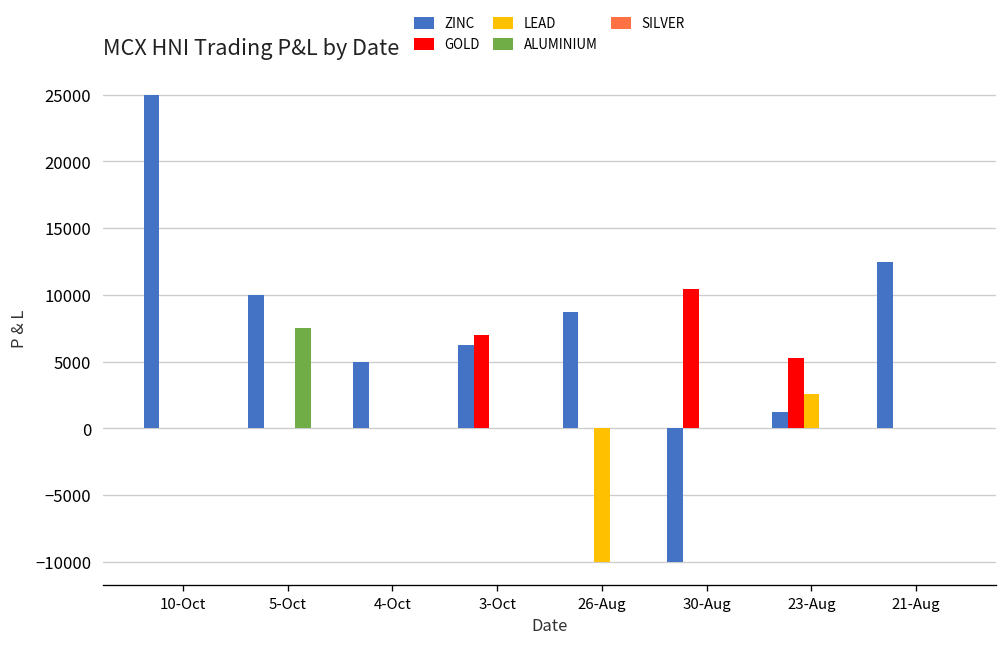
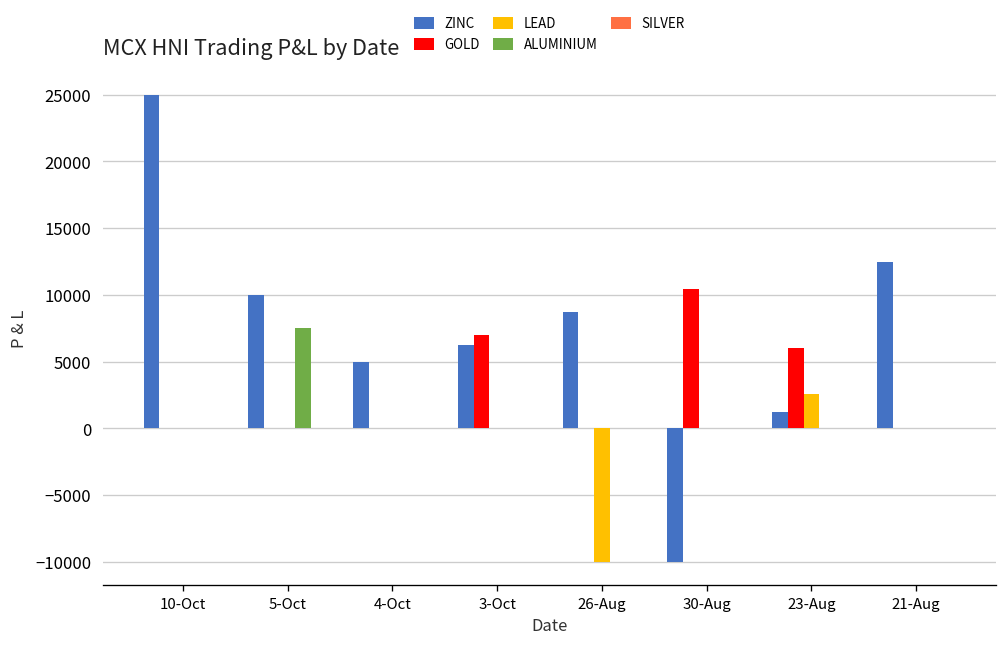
  {
    "ZINC": {
      "10-Oct": 25000,
      "5-Oct": 10000,
      "4-Oct": 5000,
      "3-Oct": 6300,
      "26-Aug": 8800,
      "30-Aug": -10000,
      "23-Aug": 1300,
      "21-Aug": 12500
    },
    "GOLD": {
      "10-Oct": 0,
      "5-Oct": 0,
      "4-Oct": 0,
      "3-Oct": 7000,
      "26-Aug": 0,
      "30-Aug": 10400,
-     "23-Aug": 5300,
+     "23-Aug": 6000,
      "21-Aug": 0
    },
    "LEAD": {
      "10-Oct": 0,
      "5-Oct": 0,
      "4-Oct": 0,
      "3-Oct": 0,
      "26-Aug": -10000,
      "30-Aug": 0,
      "23-Aug": 2600,
      "21-Aug": 0
    },
    "ALUMINIUM": {
      "10-Oct": 0,
      "5-Oct": 7500,
      "4-Oct": 0,
      "3-Oct": 0,
      "26-Aug": 0,
      "30-Aug": 0,
      "23-Aug": 0,
      "21-Aug": 0
    },
    "SILVER": {
      "10-Oct": 0,
      "5-Oct": 0,
      "4-Oct": 0,
      "3-Oct": 0,
      "26-Aug": 0,
      "30-Aug": 0,
      "23-Aug": 0,
      "21-Aug": 0
    }
  }
